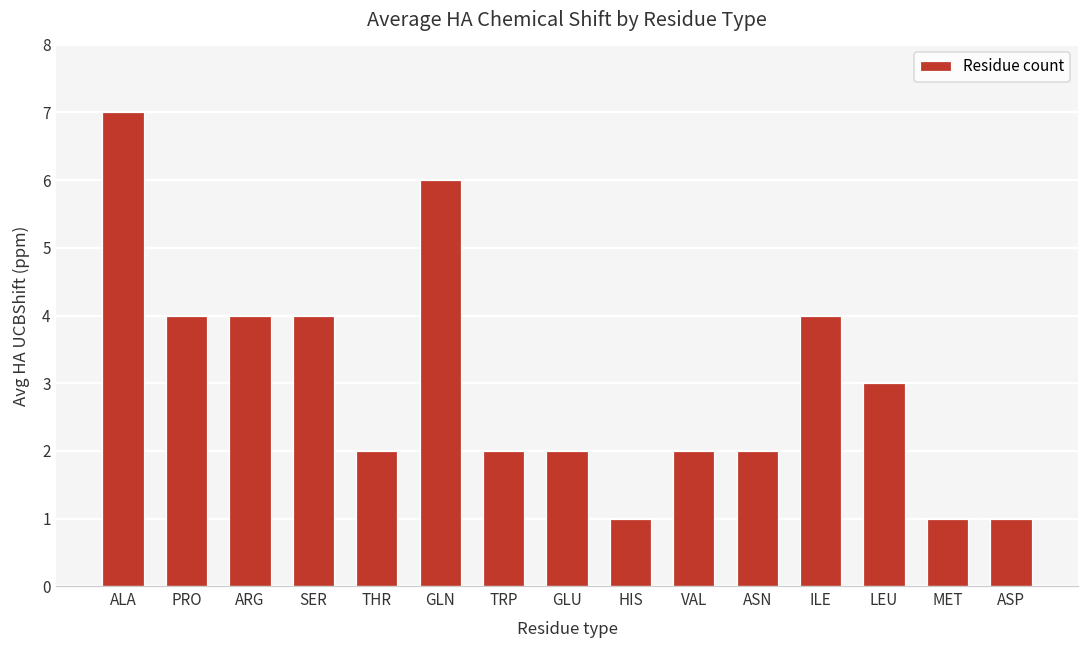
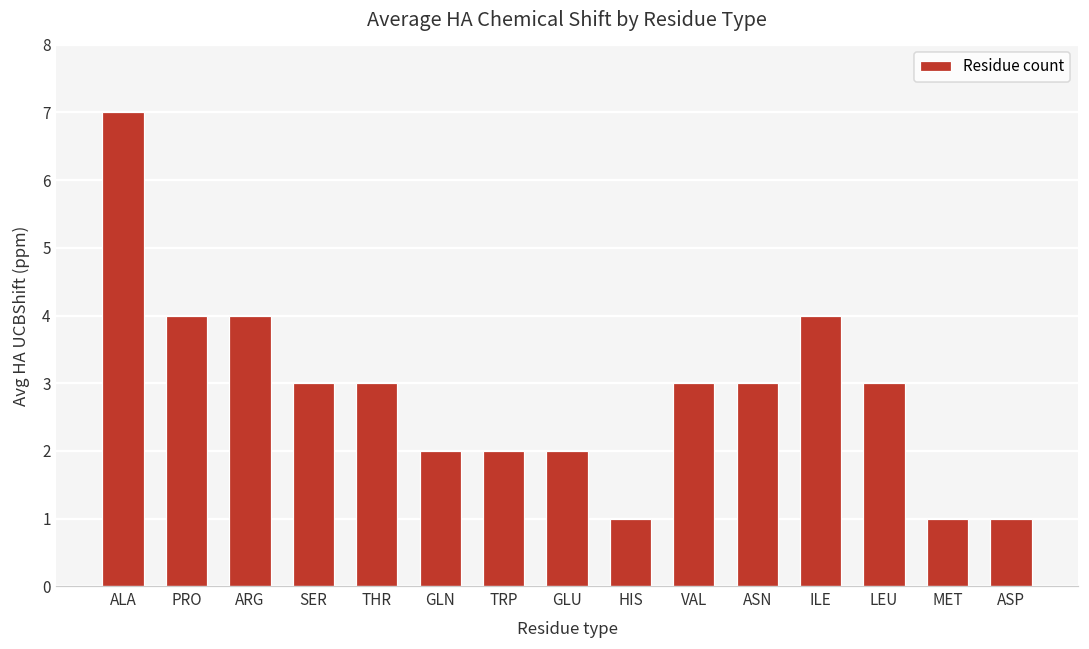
  {
    "ALA": 7,
    "PRO": 4,
    "ARG": 4,
-   "SER": 4,
-   "THR": 2,
-   "GLN": 6,
+   "SER": 3,
+   "THR": 3,
+   "GLN": 2,
    "TRP": 2,
    "GLU": 2,
    "HIS": 1,
-   "VAL": 2,
-   "ASN": 2,
+   "VAL": 3,
+   "ASN": 3,
    "ILE": 4,
    "LEU": 3,
    "MET": 1,
    "ASP": 1
  }
